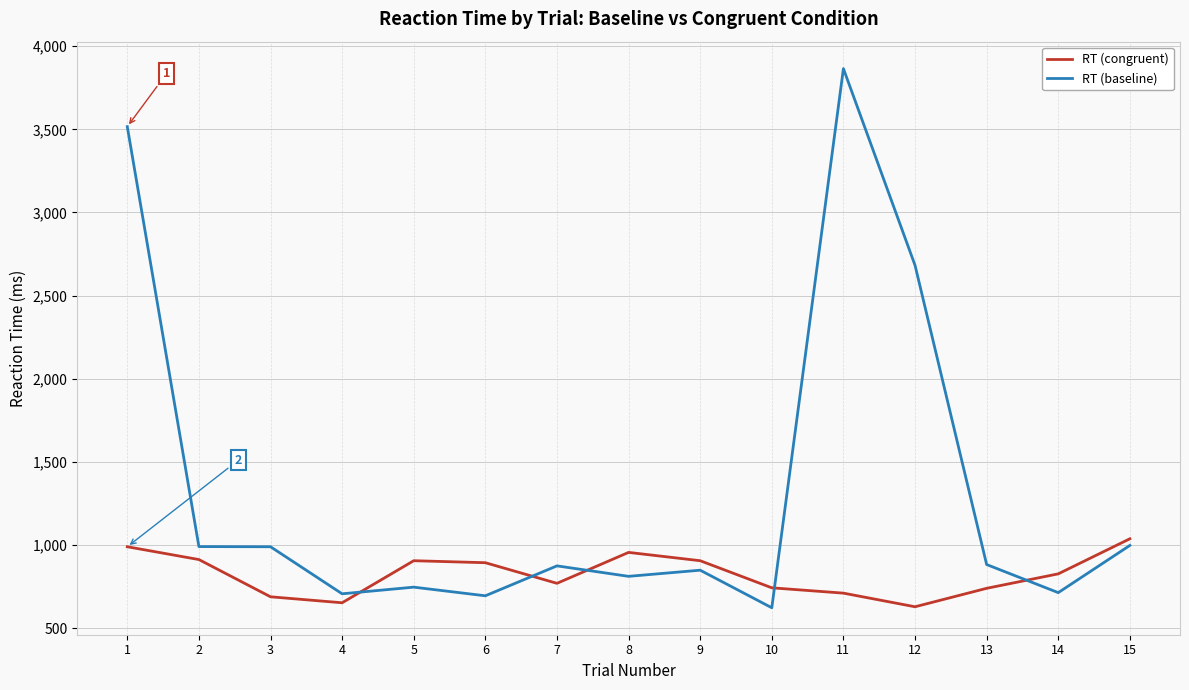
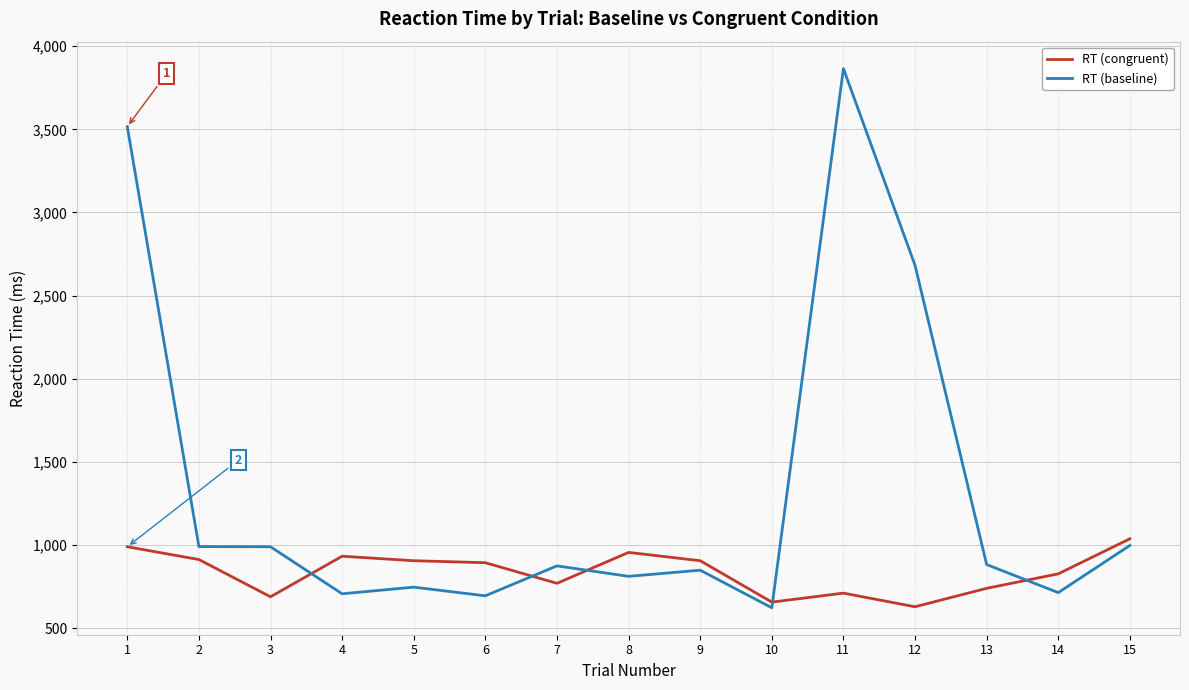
  {
    "RT (congruent)": {
      "1": "990",
      "2": "910",
      "3": "690",
-     "4": "650",
+     "4": "930",
      "5": "910",
      "6": "890",
      "7": "770",
      "8": "960",
      "9": "910",
-     "10": "740",
+     "10": "660",
      "11": "710",
      "12": "630",
      "13": "740",
      "14": "830",
      "15": "1,040"
    },
    "RT (baseline)": {
      "3": "990",
      "4": "710",
      "5": "750",
      "6": "690",
      "7": "870",
      "8": "810",
      "9": "850",
      "10": "620",
      "11": "3,870",
      "12": "2,680",
      "13": "880",
      "14": "710",
      "15": "1,000"
    }
  }
